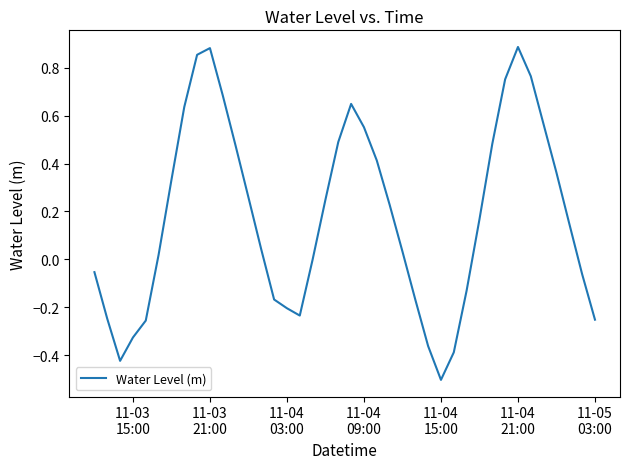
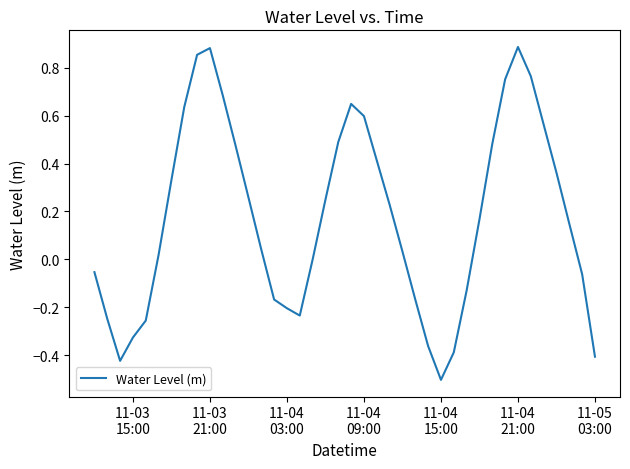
  {
    "11-03 15:00": -0.33,
    "11-03 21:00": 0.88,
    "11-04 03:00": -0.20,
-   "11-04 09:00": 0.55,
+   "11-04 09:00": 0.60,
    "11-04 15:00": -0.50,
    "11-04 21:00": 0.89,
-   "11-05 03:00": -0.25
+   "11-05 03:00": -0.41
  }
